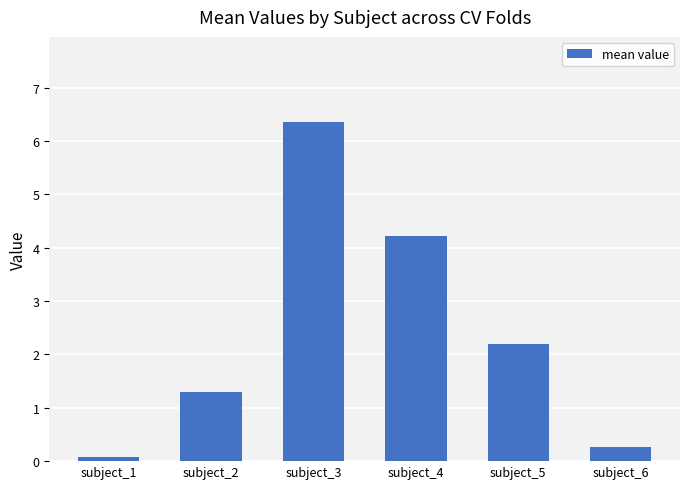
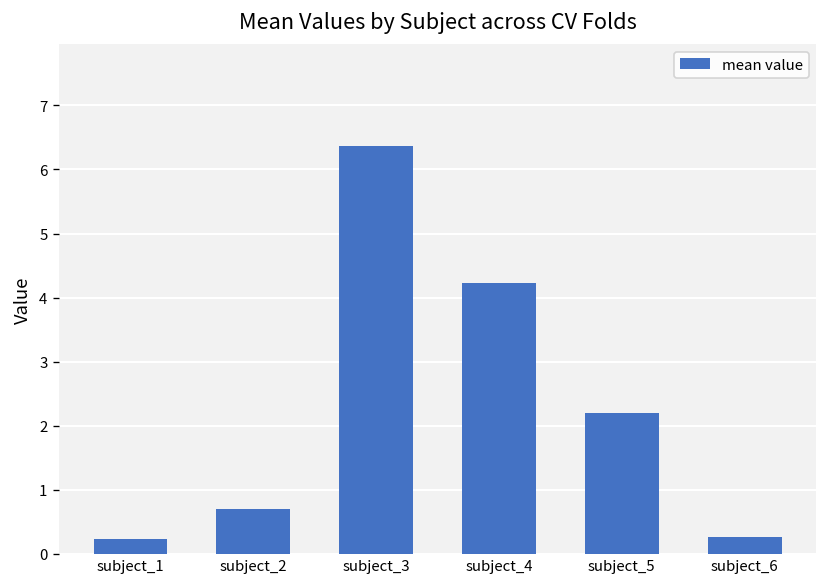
  {
-   "subject_1": 0.1,
-   "subject_2": 1.3,
+   "subject_1": 0.2,
+   "subject_2": 0.7,
    "subject_3": 6.4,
    "subject_4": 4.2,
    "subject_5": 2.2,
    "subject_6": 0.3
  }
